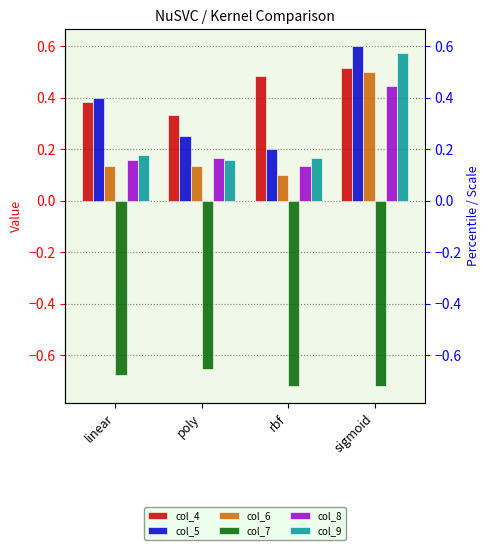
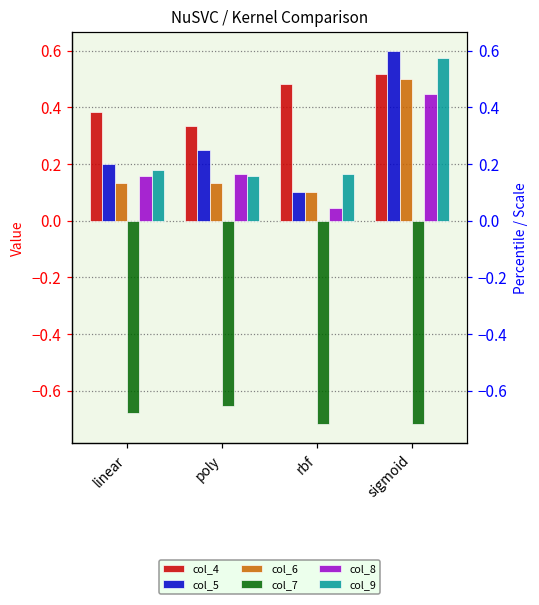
  {
    "col_4": {
      "linear": 0.38,
      "poly": 0.33,
      "rbf": 0.48,
      "sigmoid": 0.52
    },
    "col_5": {
-     "linear": 0.4,
+     "linear": 0.2,
      "poly": 0.25,
-     "rbf": 0.2,
+     "rbf": 0.1,
      "sigmoid": 0.6
    },
    "col_6": {
      "linear": 0.13,
      "poly": 0.13,
      "rbf": 0.10,
      "sigmoid": 0.50
    },
    "col_7": {
      "linear": -0.68,
      "poly": -0.65,
      "rbf": -0.72,
      "sigmoid": -0.72
    },
    "col_8": {
      "linear": 0.16,
      "poly": 0.17,
-     "rbf": 0.13,
+     "rbf": 0.05,
      "sigmoid": 0.45
    },
    "col_9": {
      "linear": 0.18,
      "poly": 0.16,
      "rbf": 0.17,
      "sigmoid": 0.57
    }
  }
